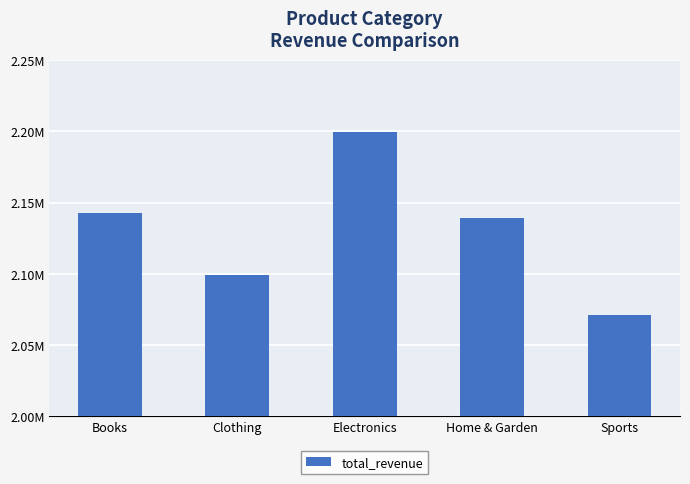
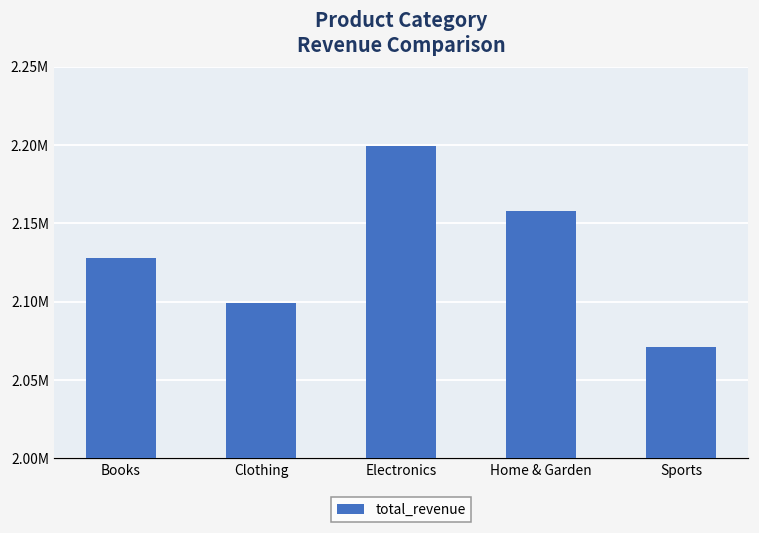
  {
-   "Books": 2143000,
+   "Books": 2128000,
    "Clothing": 2099000,
    "Electronics": 2200000,
-   "Home & Garden": 2139000,
+   "Home & Garden": 2158000,
    "Sports": 2071000
  }
